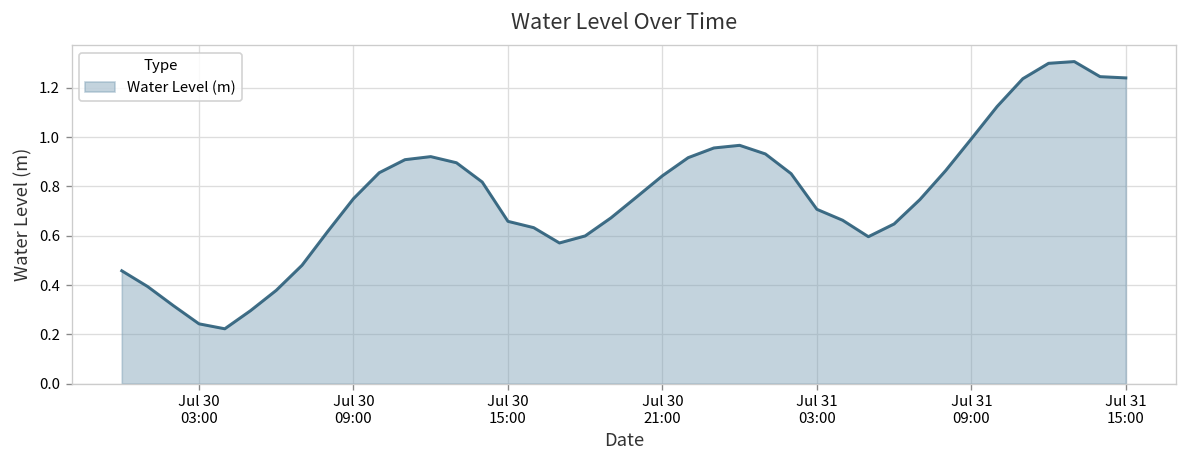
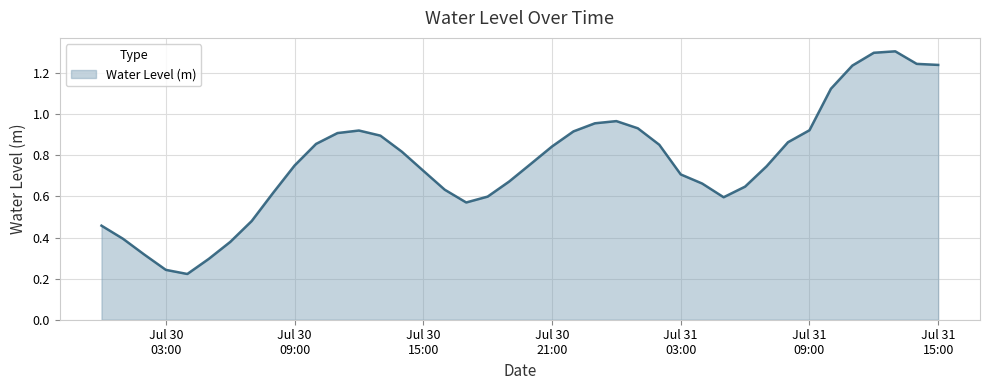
  {
    "Jul 30 03:00": 0.24,
    "Jul 30 09:00": 0.75,
-   "Jul 30 15:00": 0.66,
+   "Jul 30 15:00": 0.72,
    "Jul 30 21:00": 0.84,
    "Jul 31 03:00": 0.71,
-   "Jul 31 09:00": 0.99,
+   "Jul 31 09:00": 0.92,
    "Jul 31 15:00": 1.24
  }
